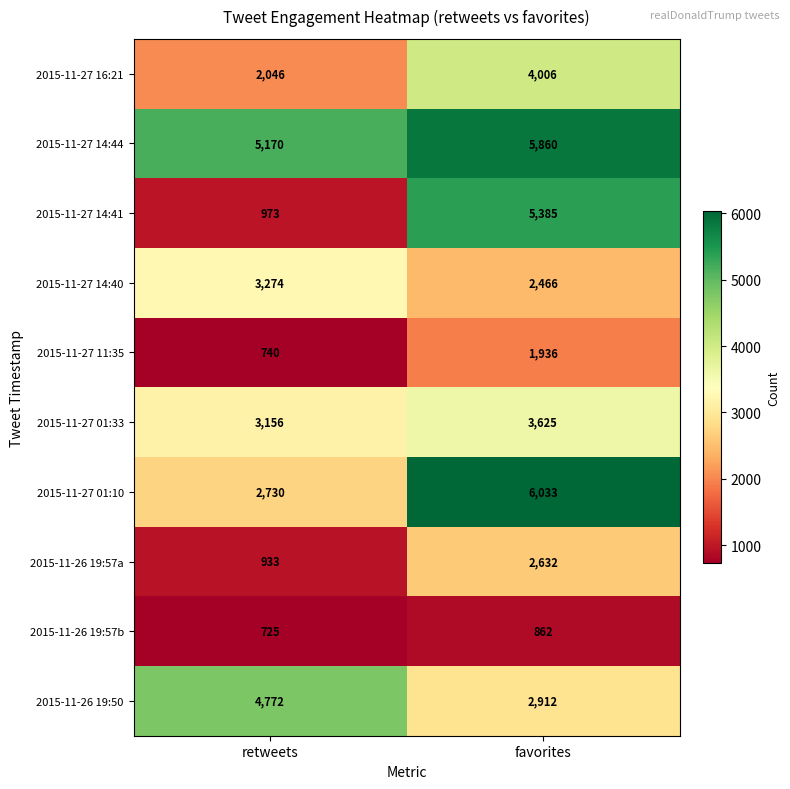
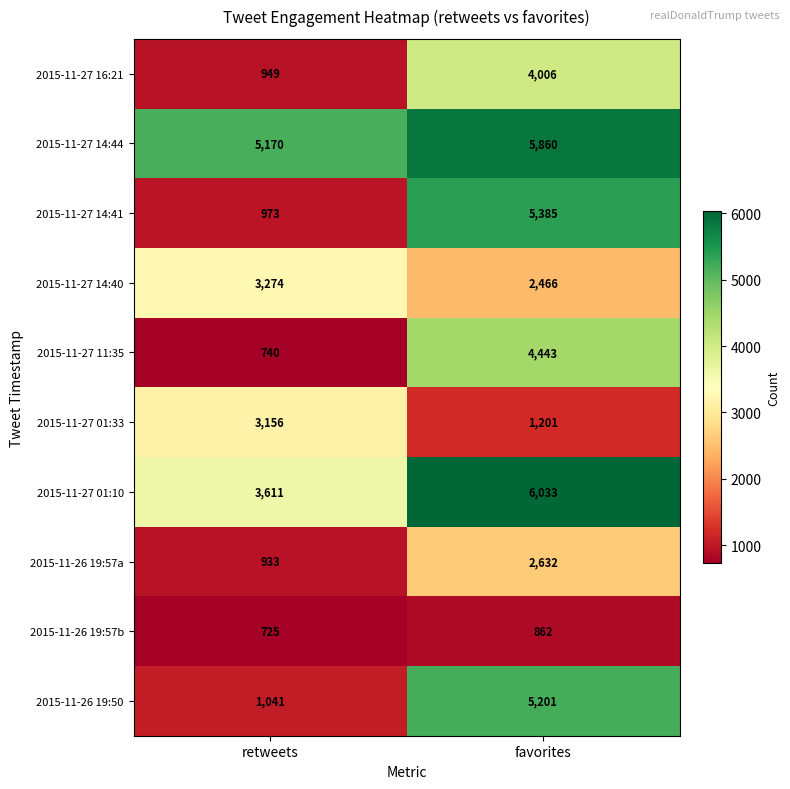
  {
    "2015-11-27 16:21": {
-     "retweets": "2,046",
+     "retweets": "949",
      "favorites": "4,006"
    },
    "2015-11-27 14:44": {
      "retweets": "5,170",
      "favorites": "5,860"
    },
    "2015-11-27 14:41": {
      "retweets": "973",
      "favorites": "5,385"
    },
    "2015-11-27 14:40": {
      "retweets": "3,274",
      "favorites": "2,466"
    },
    "2015-11-27 11:35": {
      "retweets": "740",
-     "favorites": "1,936"
+     "favorites": "4,443"
    },
    "2015-11-27 01:33": {
      "retweets": "3,156",
-     "favorites": "3,625"
+     "favorites": "1,201"
    },
    "2015-11-27 01:10": {
-     "retweets": "2,730",
+     "retweets": "3,611",
      "favorites": "6,033"
    },
    "2015-11-26 19:57a": {
      "retweets": "933",
      "favorites": "2,632"
    },
    "2015-11-26 19:57b": {
      "retweets": "725",
      "favorites": "862"
    },
    "2015-11-26 19:50": {
-     "retweets": "4,772",
-     "favorites": "2,912"
+     "retweets": "1,041",
+     "favorites": "5,201"
    }
  }
